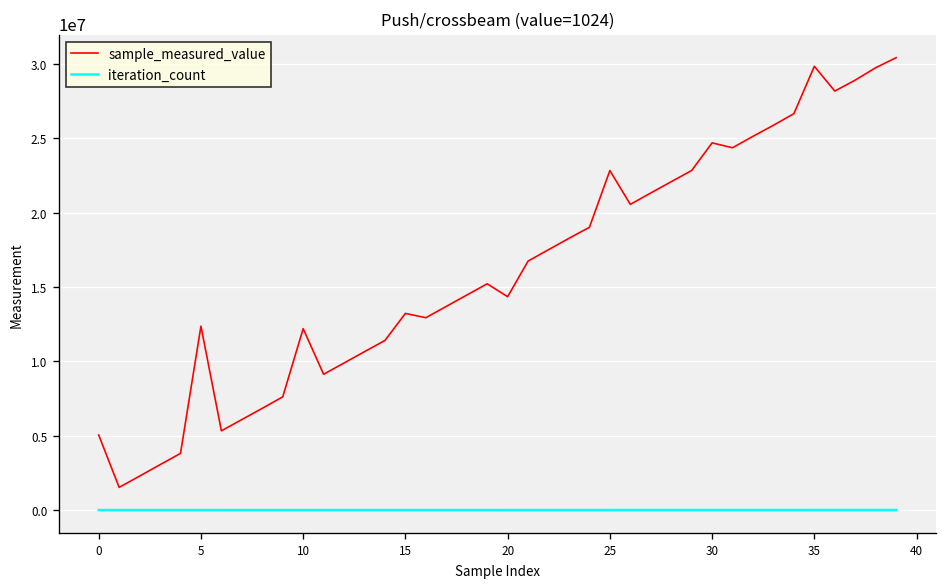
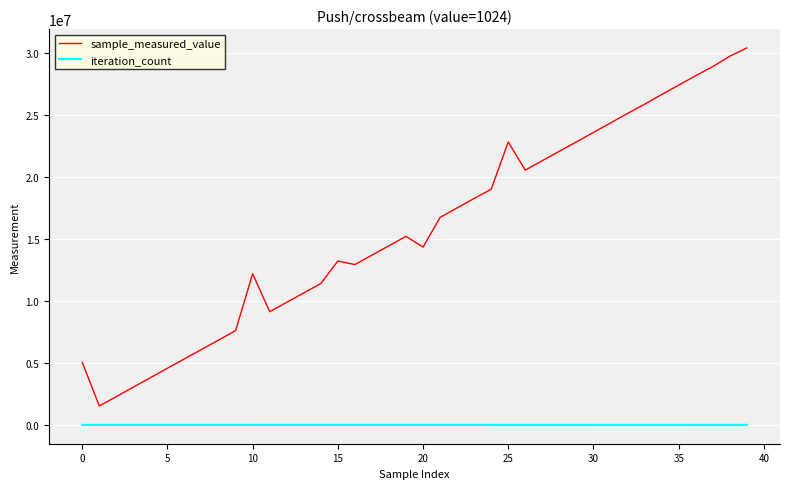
  {
    "sample_measured_value": {
      "0": 5000000,
-     "5": 12400000,
+     "5": 4600000,
      "10": 12200000,
      "15": 13200000,
      "20": 14400000,
      "25": 22800000,
-     "30": 24700000,
-     "35": 29900000
+     "30": 23600000,
+     "35": 27400000
    },
    "iteration_count": {
      "0": 0,
      "5": 0,
      "10": 0,
      "15": 0,
      "20": 0,
      "25": 0,
      "30": 0,
      "35": 0
    }
  }
